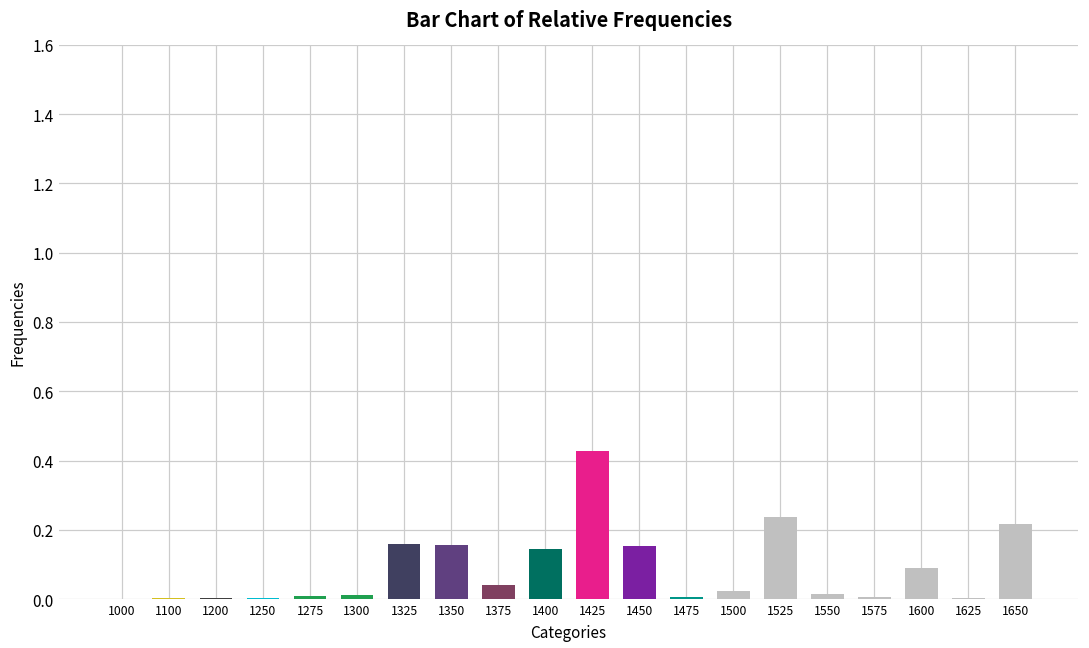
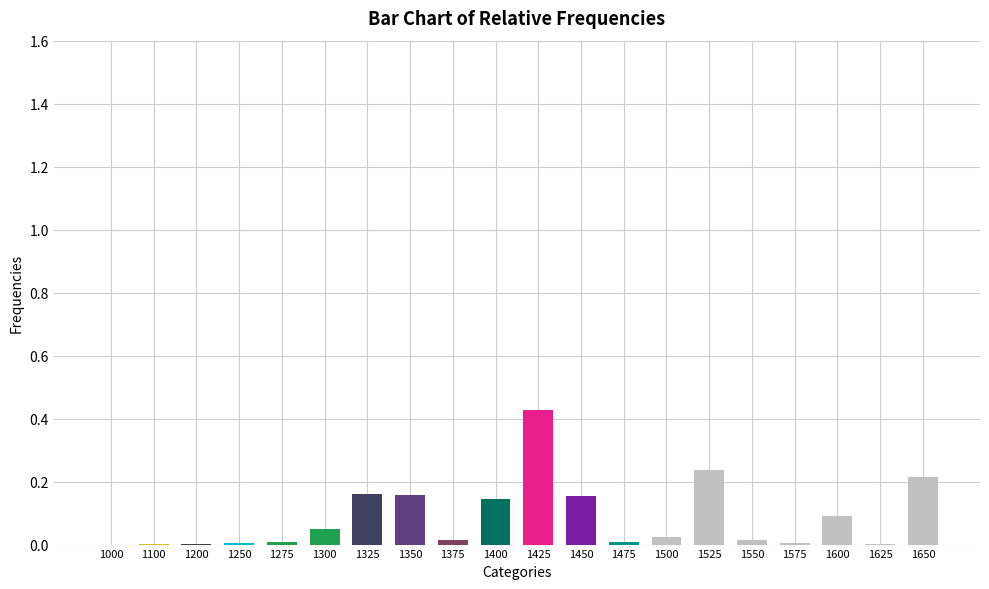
  {
    "1000": 0.00,
    "1275": 0.01,
-   "1300": 0.01,
+   "1300": 0.05,
    "1325": 0.16,
    "1350": 0.16,
-   "1375": 0.04,
+   "1375": 0.02,
    "1400": 0.15,
    "1425": 0.43,
    "1450": 0.15,
    "1500": 0.02,
    "1525": 0.24,
    "1550": 0.01,
    "1600": 0.09,
    "1650": 0.22
  }
